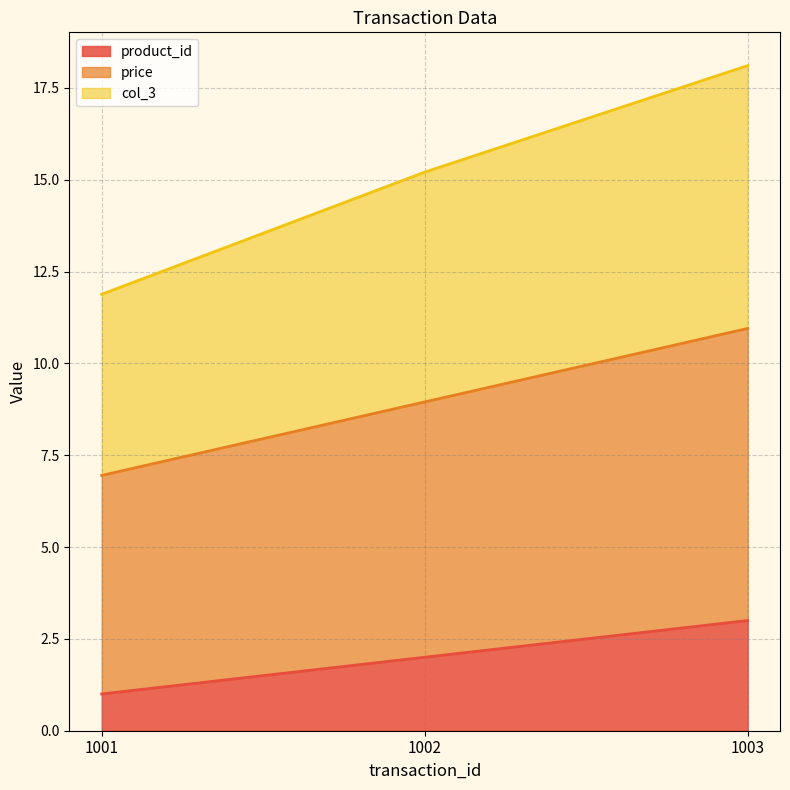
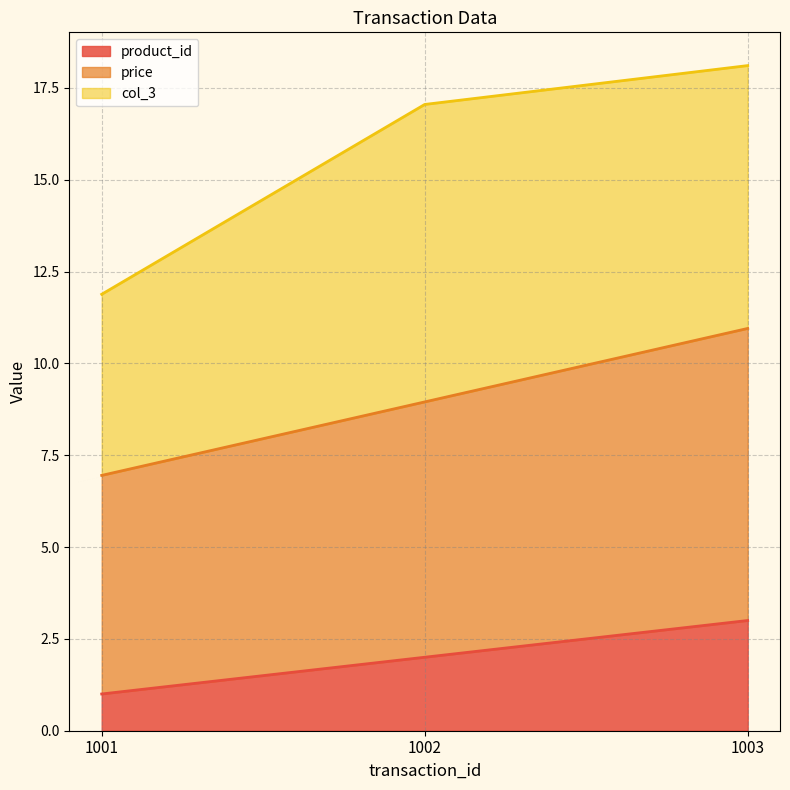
  {
    "col_3": {
      "1001": 4.9,
-     "1002": 6.3,
+     "1002": 8.1,
      "1003": 7.2
    }
  }
